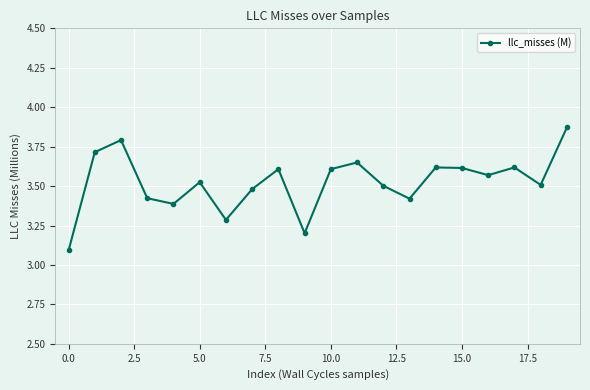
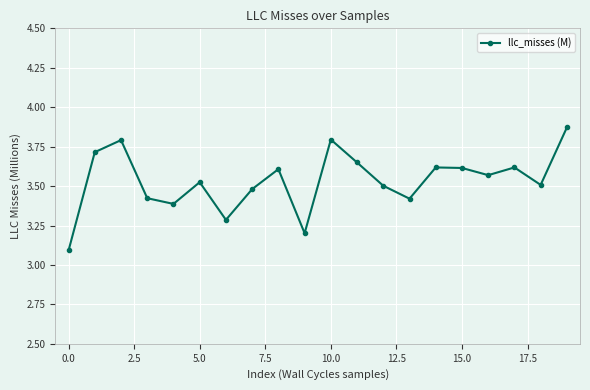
  {
    "0.0": 3.09,
    "5.0": 3.52,
-   "10.0": 3.61,
+   "10.0": 3.79,
    "15.0": 3.61
  }
